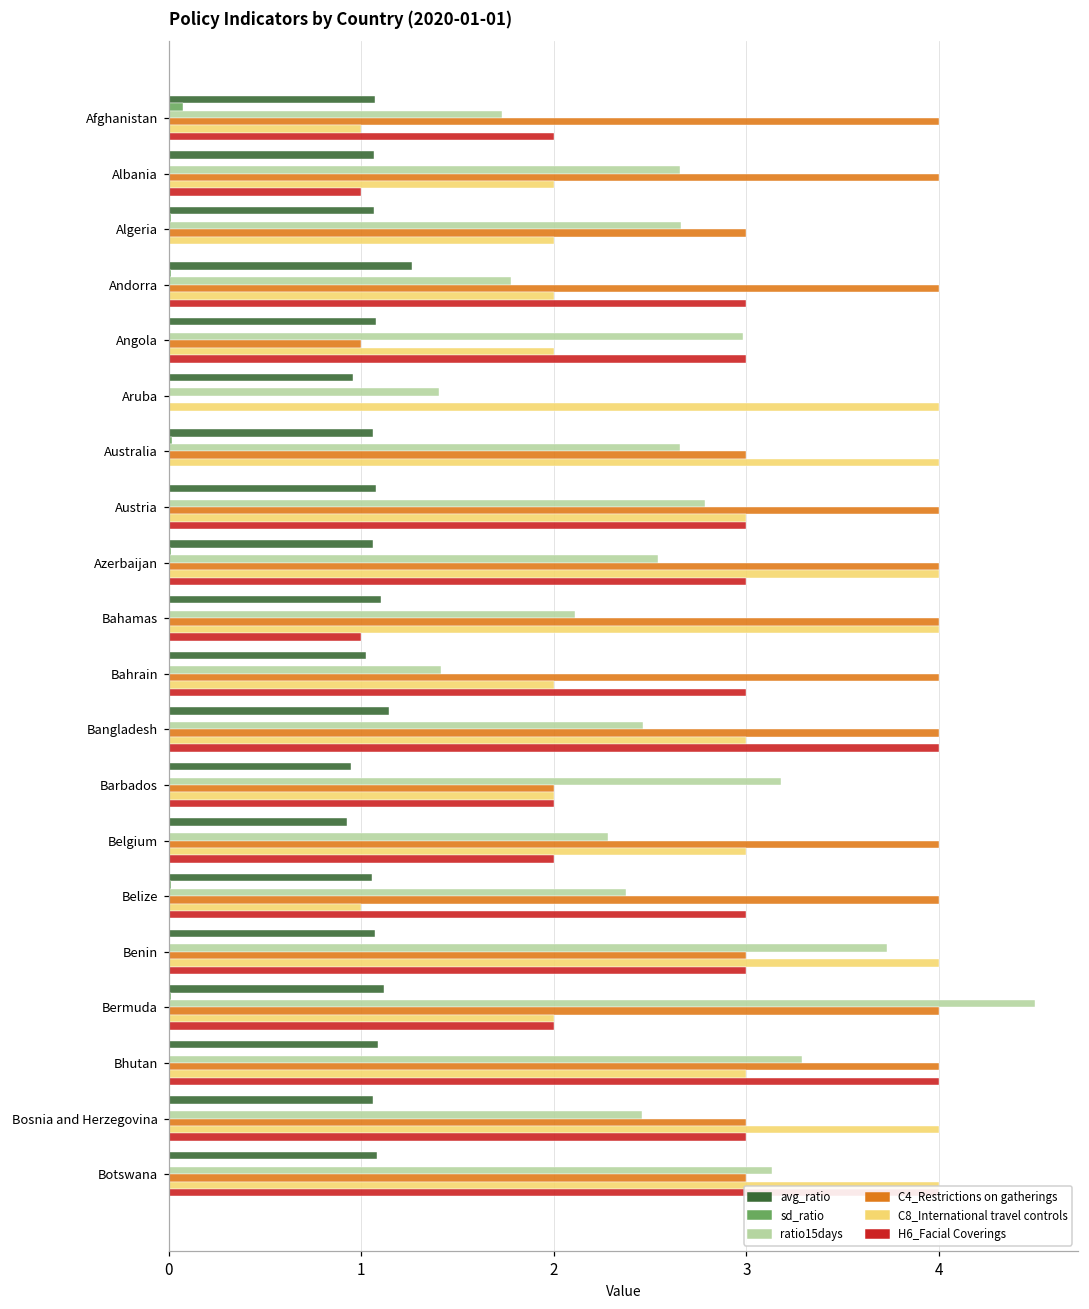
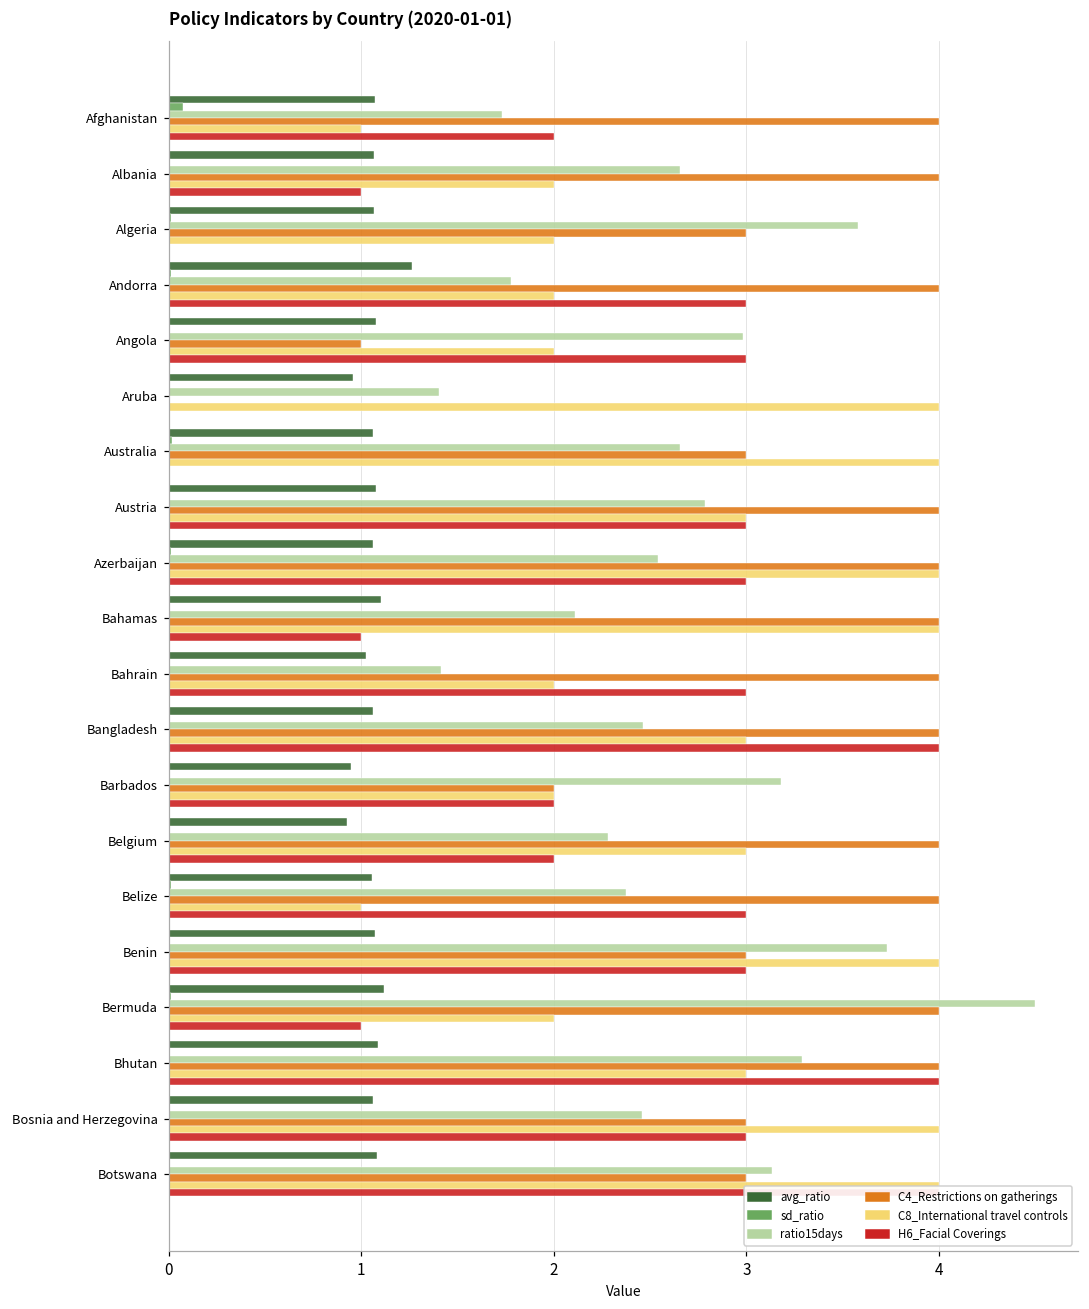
  {
    "avg_ratio": {
      "Afghanistan": 1.07,
      "Albania": 1.07,
      "Algeria": 1.06,
      "Andorra": 1.26,
      "Angola": 1.08,
      "Aruba": 0.96,
      "Australia": 1.06,
      "Austria": 1.08,
      "Azerbaijan": 1.06,
      "Bahamas": 1.10,
      "Bahrain": 1.03,
-     "Bangladesh": 1.15,
+     "Bangladesh": 1.06,
      "Barbados": 0.95,
      "Belgium": 0.93,
      "Belize": 1.06,
      "Benin": 1.07,
      "Bermuda": 1.12,
      "Bhutan": 1.09,
      "Bosnia and Herzegovina": 1.06,
      "Botswana": 1.08
    },
    "sd_ratio": {
      "Afghanistan": 0.07,
      "Australia": 0.01
    },
    "ratio15days": {
      "Afghanistan": 1.73,
      "Albania": 2.65,
-     "Algeria": 2.66,
+     "Algeria": 3.58,
      "Andorra": 1.78,
      "Angola": 2.98,
      "Aruba": 1.40,
      "Australia": 2.65,
      "Austria": 2.78,
      "Azerbaijan": 2.54,
      "Bahamas": 2.11,
      "Bahrain": 1.41,
      "Bangladesh": 2.46,
      "Barbados": 3.18,
      "Belgium": 2.28,
      "Belize": 2.38,
      "Benin": 3.73,
      "Bermuda": 4.50,
      "Bhutan": 3.29,
      "Bosnia and Herzegovina": 2.46,
      "Botswana": 3.13
    },
    "C4_Restrictions on gatherings": {
      "Afghanistan": 4.00,
      "Albania": 4.00,
      "Algeria": 3.00,
      "Andorra": 4.00,
      "Angola": 1.00,
      "Aruba": 0.00,
      "Australia": 3.00,
      "Austria": 4.00,
      "Azerbaijan": 4.00,
      "Bahamas": 4.00,
      "Bahrain": 4.00,
      "Bangladesh": 4.00,
      "Barbados": 2.00,
      "Belgium": 4.00,
      "Belize": 4.00,
      "Benin": 3.00,
      "Bermuda": 4.00,
      "Bhutan": 4.00,
      "Bosnia and Herzegovina": 3.00,
      "Botswana": 3.00
    },
    "C8_International travel controls": {
      "Afghanistan": 1.00,
      "Albania": 2.00,
      "Algeria": 2.00,
      "Andorra": 2.00,
      "Angola": 2.00,
      "Aruba": 4.00,
      "Australia": 4.00,
      "Austria": 3.00,
      "Azerbaijan": 4.00,
      "Bahamas": 4.00,
      "Bahrain": 2.00,
      "Bangladesh": 3.00,
      "Barbados": 2.00,
      "Belgium": 3.00,
      "Belize": 1.00,
      "Benin": 4.00,
      "Bermuda": 2.00,
      "Bhutan": 3.00,
      "Bosnia and Herzegovina": 4.00,
      "Botswana": 4.00
    },
    "H6_Facial Coverings": {
      "Afghanistan": 2,
      "Albania": 1,
      "Algeria": 0,
      "Andorra": 3,
      "Angola": 3,
      "Aruba": 0,
      "Australia": 0,
      "Austria": 3,
      "Azerbaijan": 3,
      "Bahamas": 1,
      "Bahrain": 3,
      "Bangladesh": 4,
      "Barbados": 2,
      "Belgium": 2,
      "Belize": 3,
      "Benin": 3,
-     "Bermuda": 2,
+     "Bermuda": 1,
      "Bhutan": 4,
      "Bosnia and Herzegovina": 3
    }
  }
